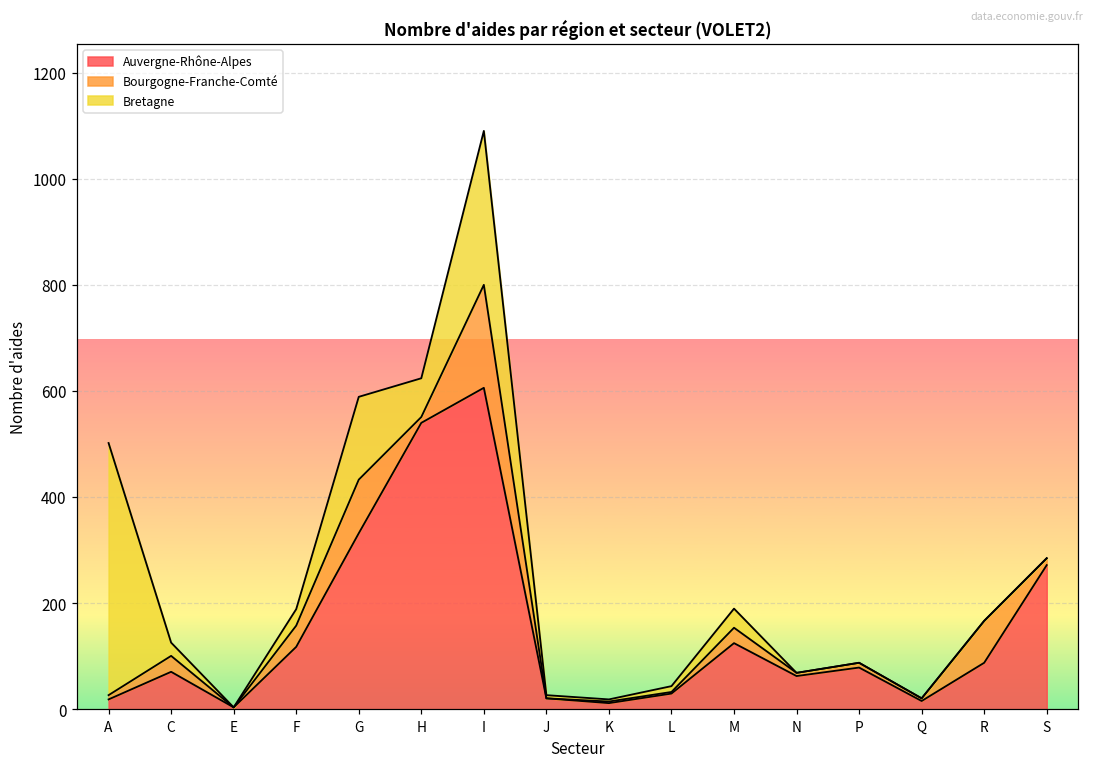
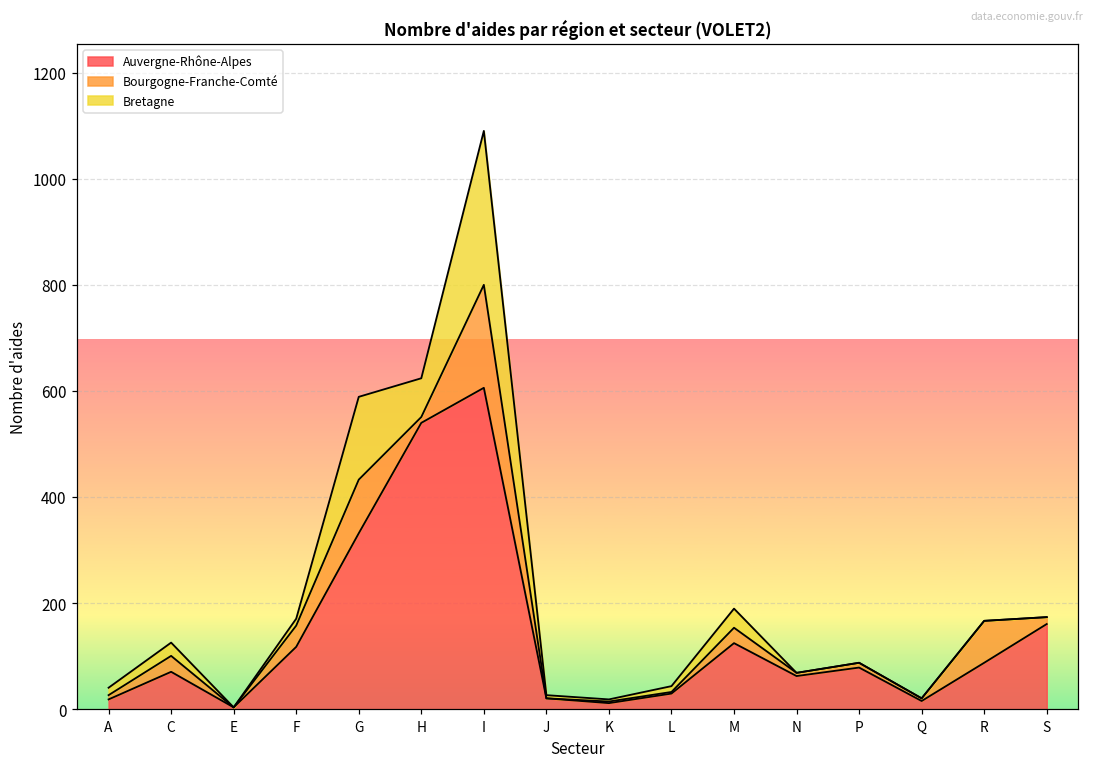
  {
    "Auvergne-Rhône-Alpes": {
      "A": 20,
      "C": 70,
      "F": 120,
      "G": 330,
      "H": 540,
      "I": 610,
      "M": 130,
      "N": 60,
      "P": 80,
      "R": 90,
-     "S": 270
+     "S": 160
    },
    "Bourgogne-Franche-Comté": {
      "A": 10,
      "C": 30,
      "F": 40,
      "G": 100,
      "H": 10,
      "I": 190,
      "M": 30
    },
    "Bretagne": {
-     "A": 480,
+     "A": 10,
      "C": 30,
-     "F": 30,
+     "F": 10,
      "G": 160,
      "H": 70,
      "I": 290,
      "J": 10,
      "L": 10,
      "M": 40
    }
  }
